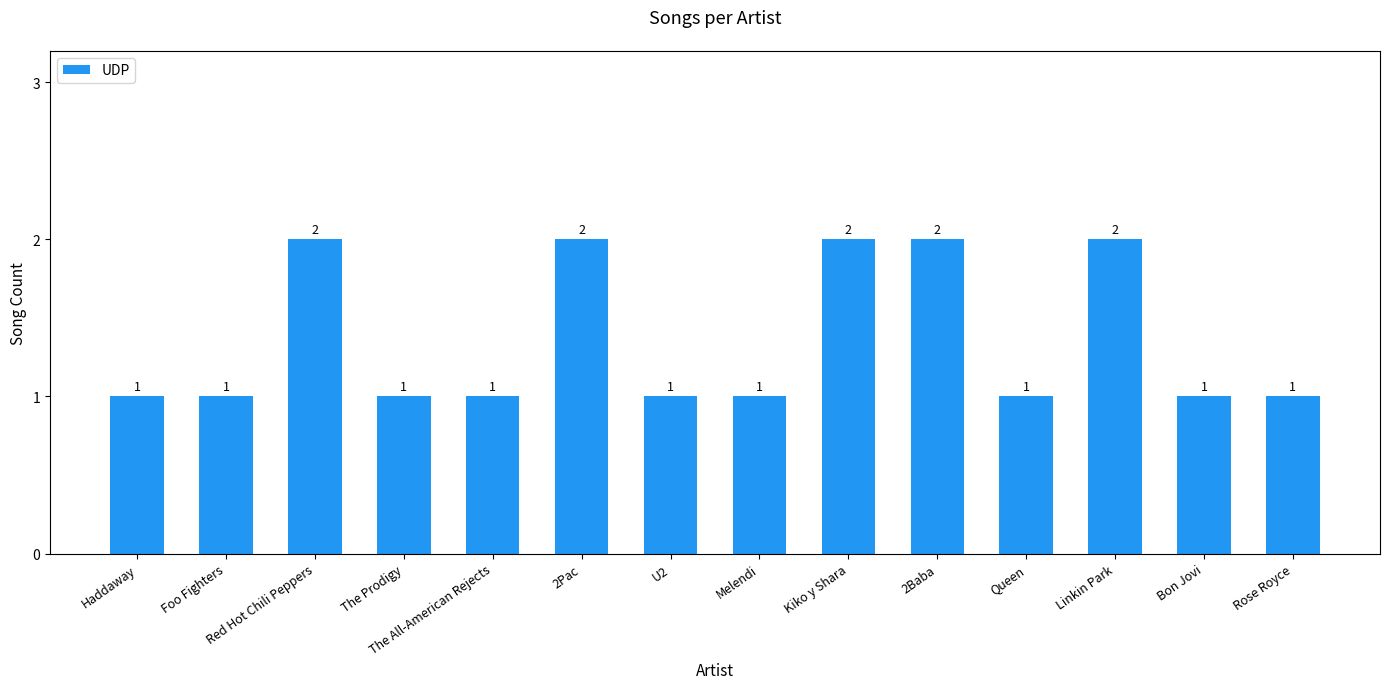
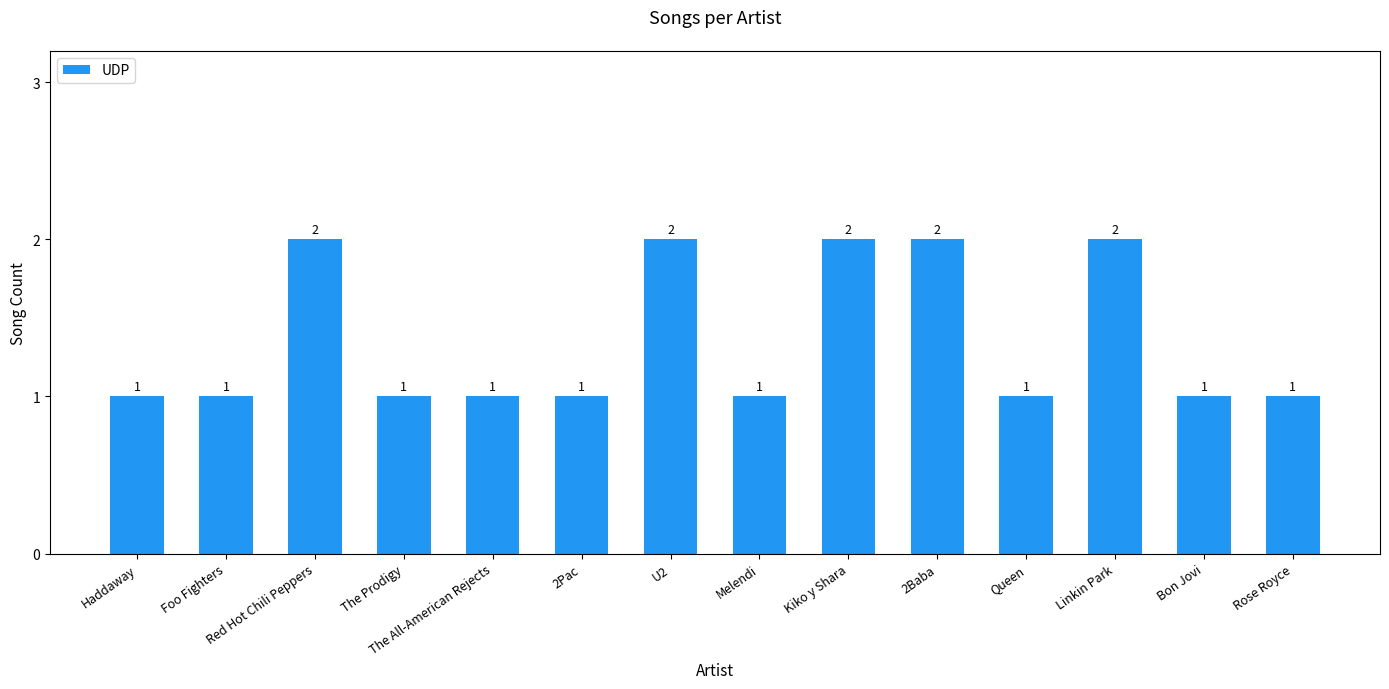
  {
    "Haddaway": 1,
    "Foo Fighters": 1,
    "Red Hot Chili Peppers": 2,
    "The Prodigy": 1,
    "The All-American Rejects": 1,
-   "2Pac": 2,
-   "U2": 1,
+   "2Pac": 1,
+   "U2": 2,
    "Melendi": 1,
    "Kiko y Shara": 2,
    "2Baba": 2,
    "Queen": 1,
    "Linkin Park": 2,
    "Bon Jovi": 1,
    "Rose Royce": 1
  }
